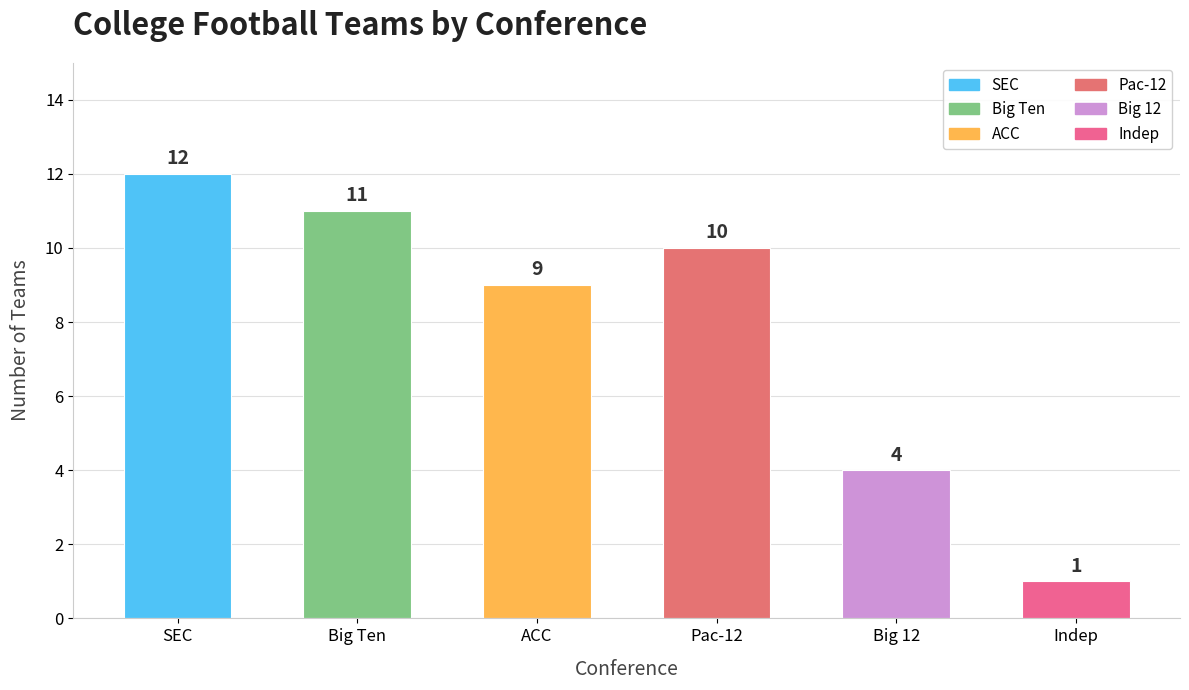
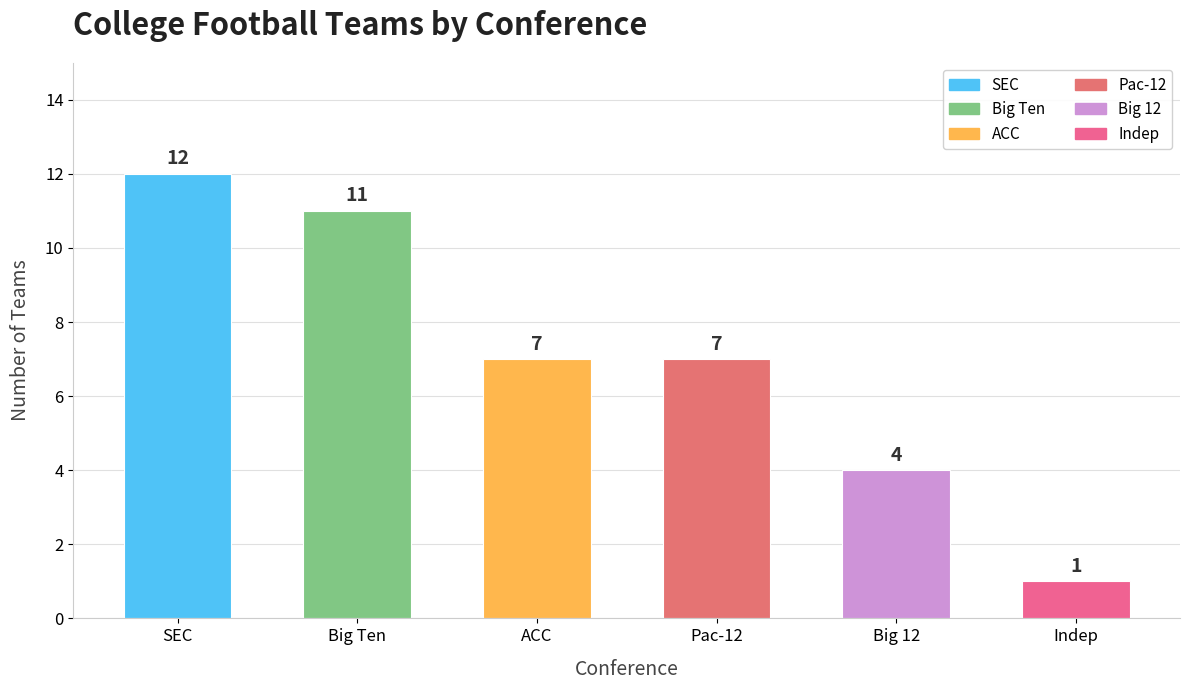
  {
    "SEC": 12,
    "Big Ten": 11,
-   "ACC": 9,
-   "Pac-12": 10,
+   "ACC": 7,
+   "Pac-12": 7,
    "Big 12": 4,
    "Indep": 1
  }
